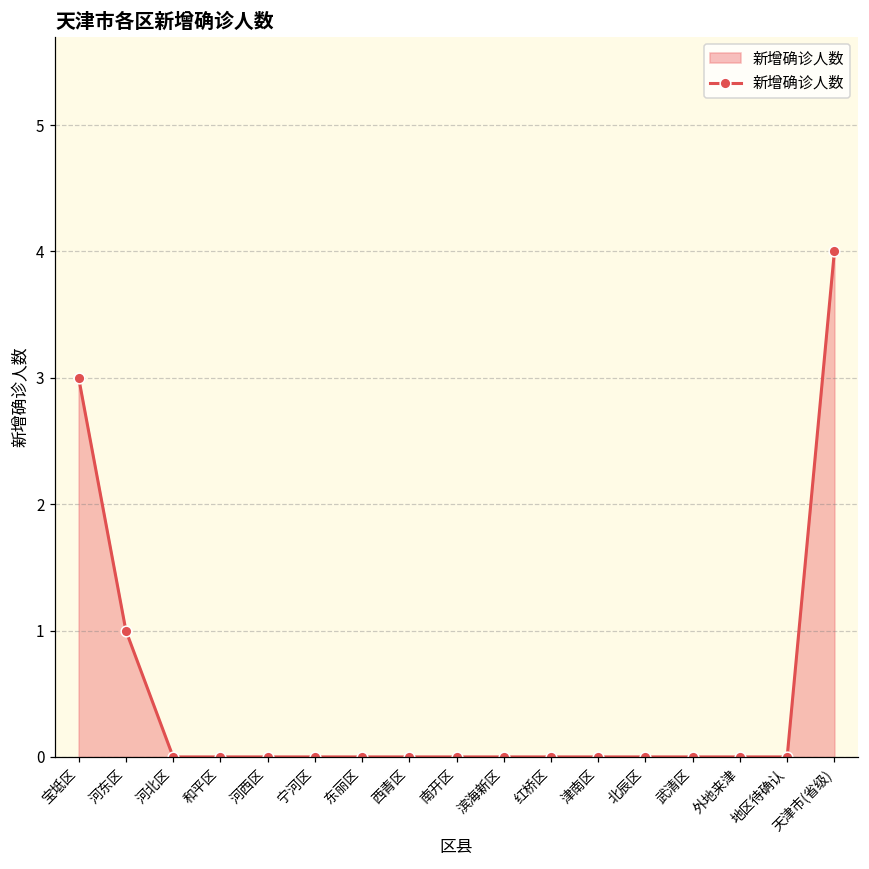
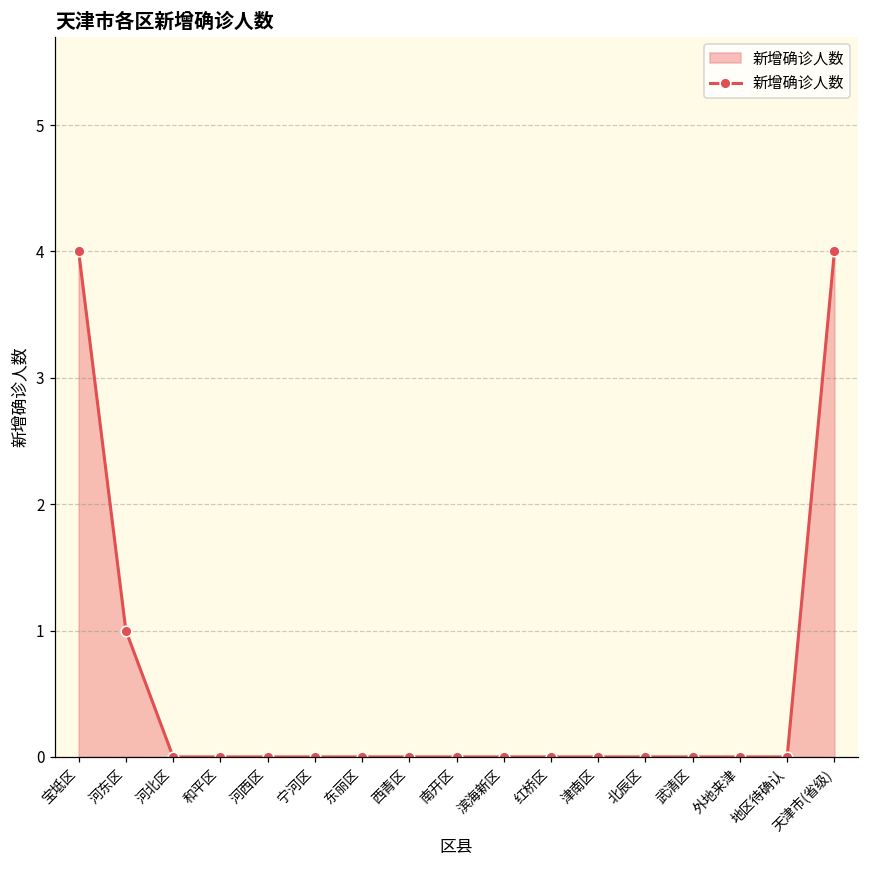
  {
-   "宝坻区": 3,
+   "宝坻区": 4,
    "河东区": 1,
    "河北区": 0,
    "和平区": 0,
    "河西区": 0,
    "宁河区": 0,
    "东丽区": 0,
    "西青区": 0,
    "南开区": 0,
    "滨海新区": 0,
    "红桥区": 0,
    "津南区": 0,
    "北辰区": 0,
    "武清区": 0,
    "外地来津": 0,
    "地区待确认": 0,
    "天津市(省级)": 4
  }
